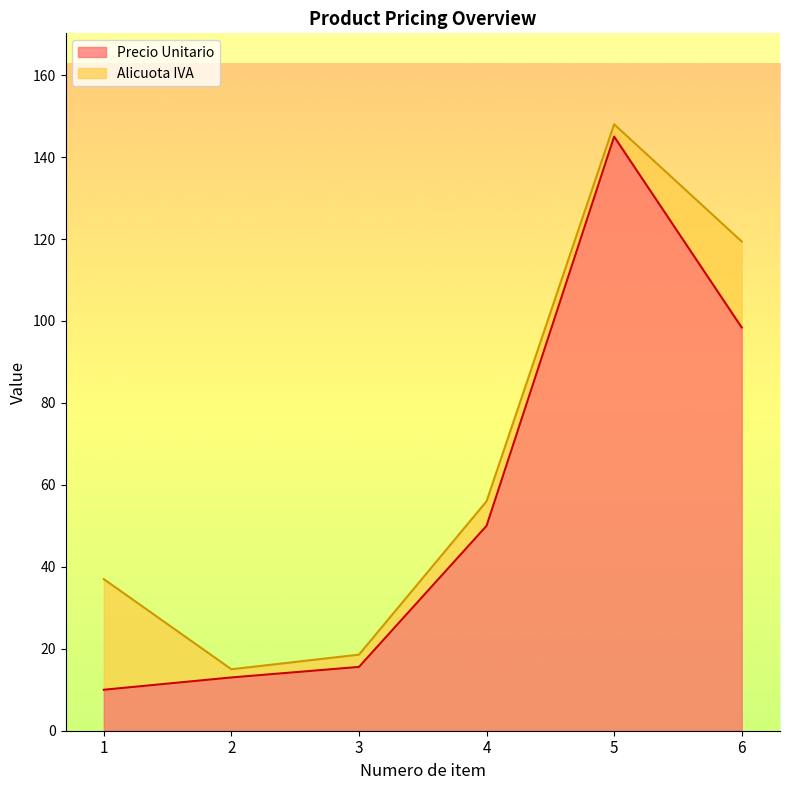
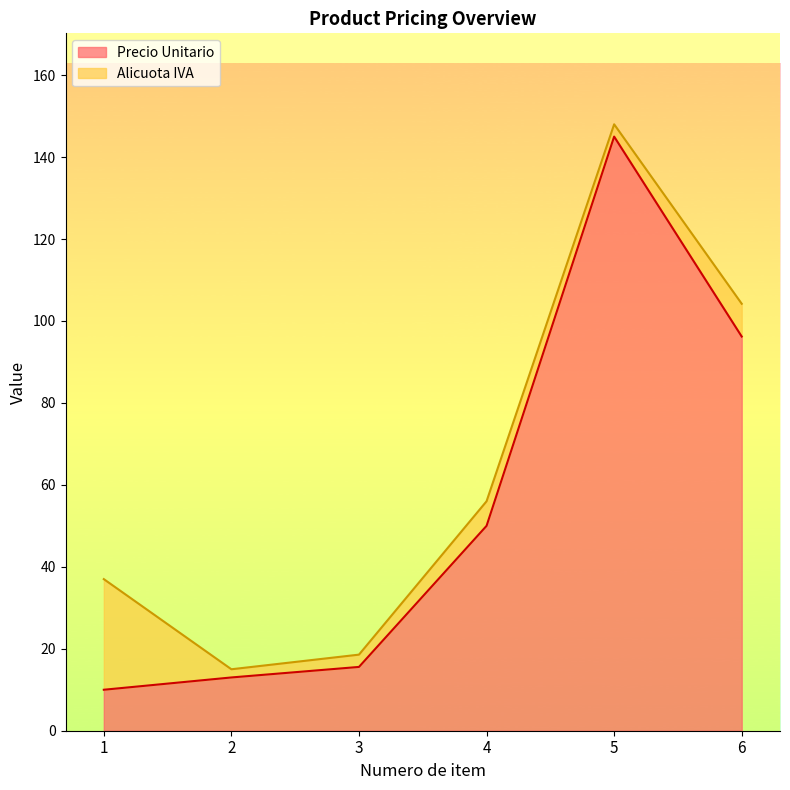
  {
    "Precio Unitario": {
      "1": 10,
      "2": 13,
      "3": 16,
      "4": 50,
      "5": 145,
-     "6": 98
+     "6": 96
    },
    "Alicuota IVA": {
      "1": 27,
      "2": 2,
      "3": 3,
      "4": 6,
      "5": 3,
-     "6": 21
+     "6": 8
    }
  }
